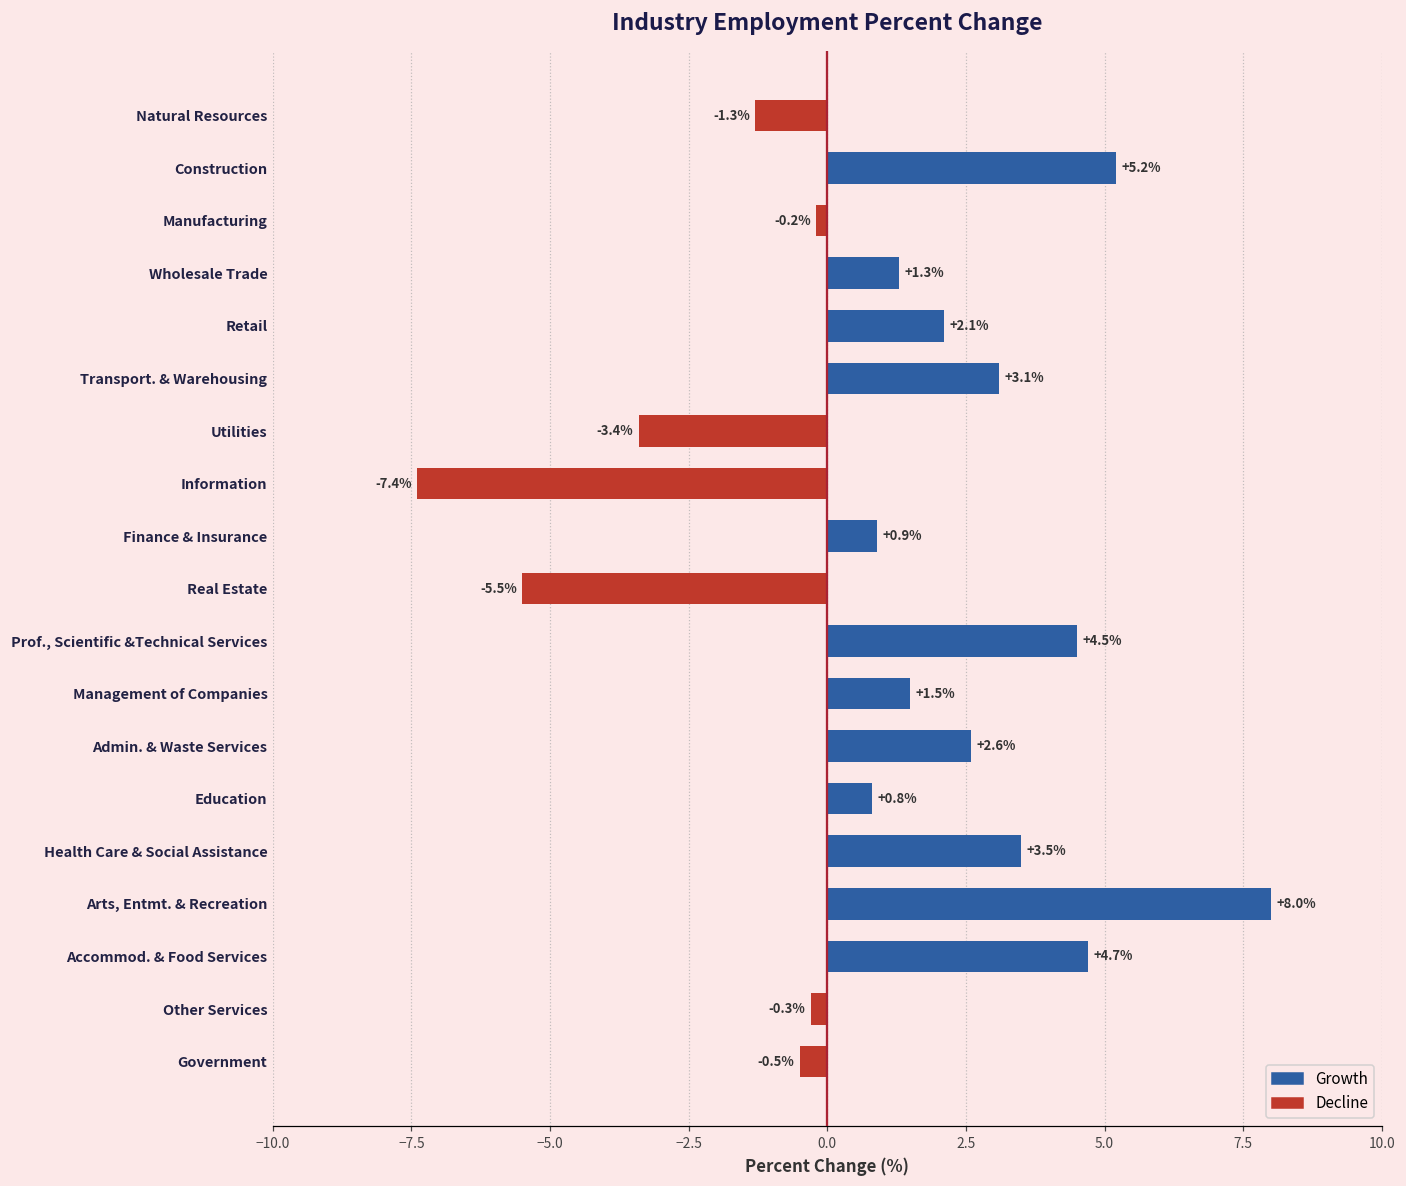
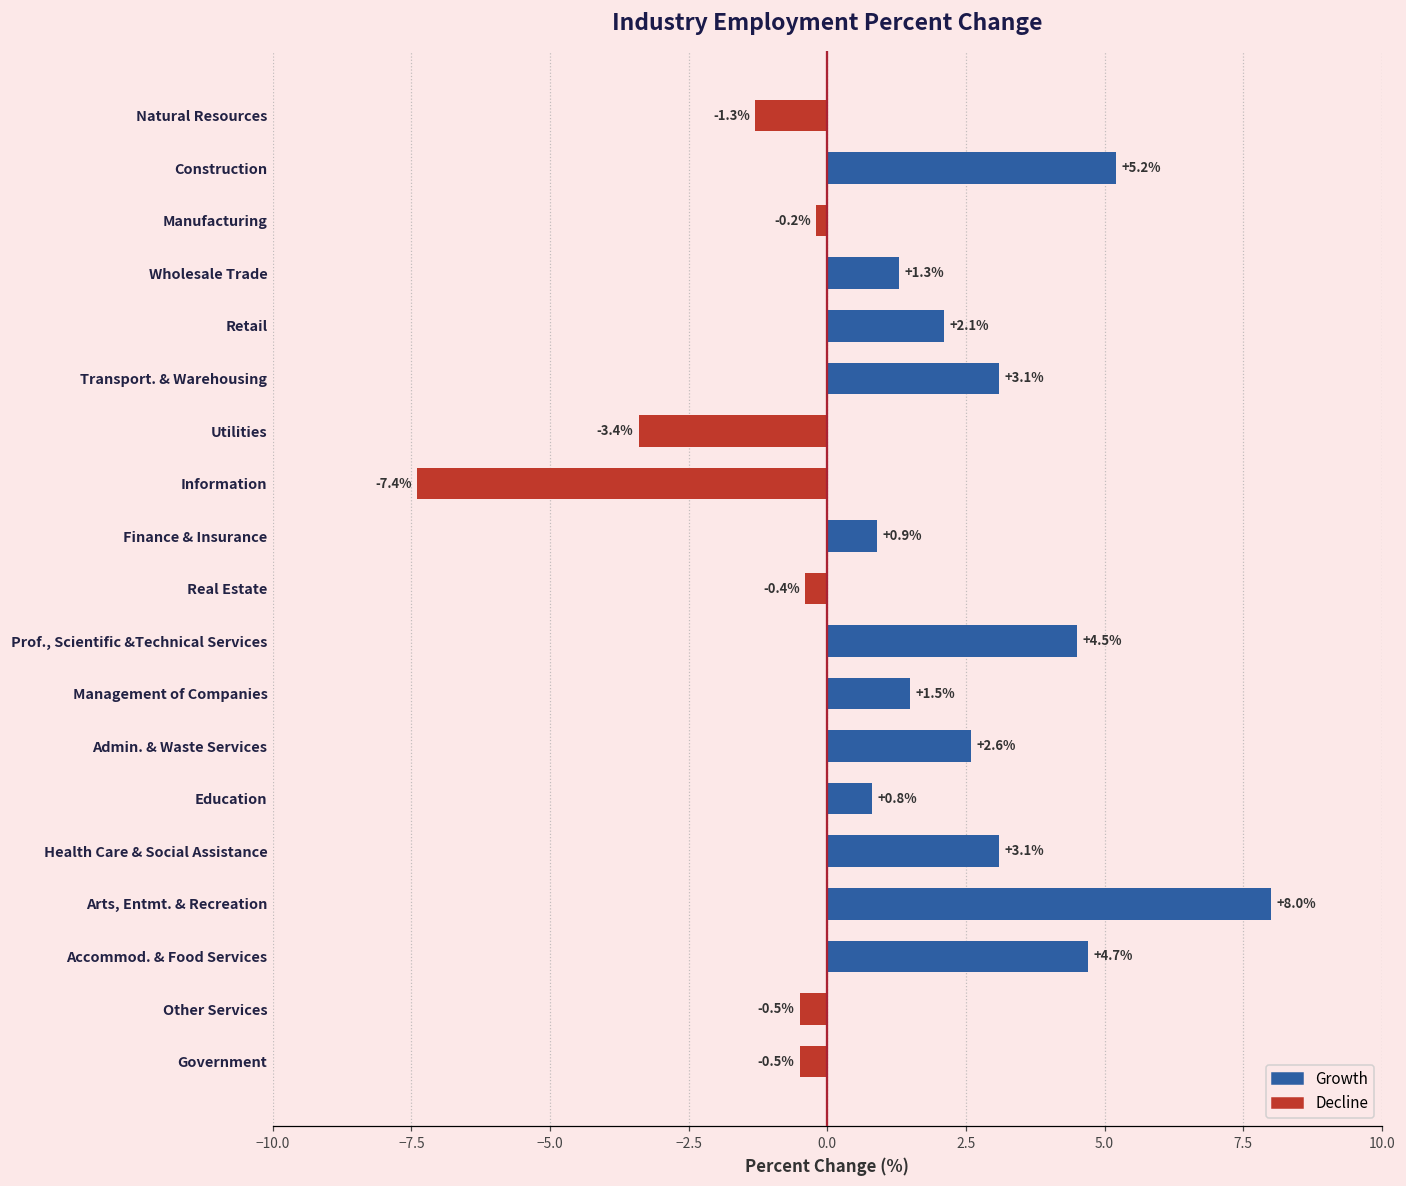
  {
    "Growth": {
      "Construction": "+5.2%",
      "Wholesale Trade": "+1.3%",
      "Retail": "+2.1%",
      "Transport. & Warehousing": "+3.1%",
      "Finance & Insurance": "+0.9%",
      "Prof., Scientific &Technical Services": "+4.5%",
      "Management of Companies": "+1.5%",
      "Admin. & Waste Services": "+2.6%",
      "Education": "+0.8%",
-     "Health Care & Social Assistance": "+3.5%",
+     "Health Care & Social Assistance": "+3.1%",
      "Arts, Entmt. & Recreation": "+8.0%",
      "Accommod. & Food Services": "+4.7%"
    },
    "Decline": {
      "Natural Resources": "-1.3%",
      "Manufacturing": "-0.2%",
      "Utilities": "-3.4%",
      "Information": "-7.4%",
-     "Real Estate": "-5.5%",
-     "Other Services": "-0.3%",
+     "Real Estate": "-0.4%",
+     "Other Services": "-0.5%",
      "Government": "-0.5%"
    }
  }
